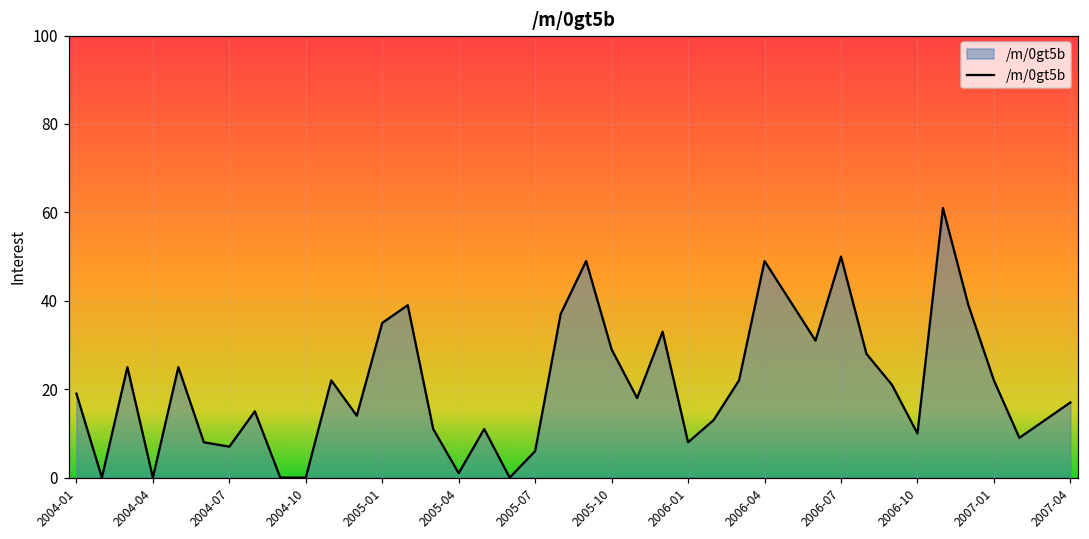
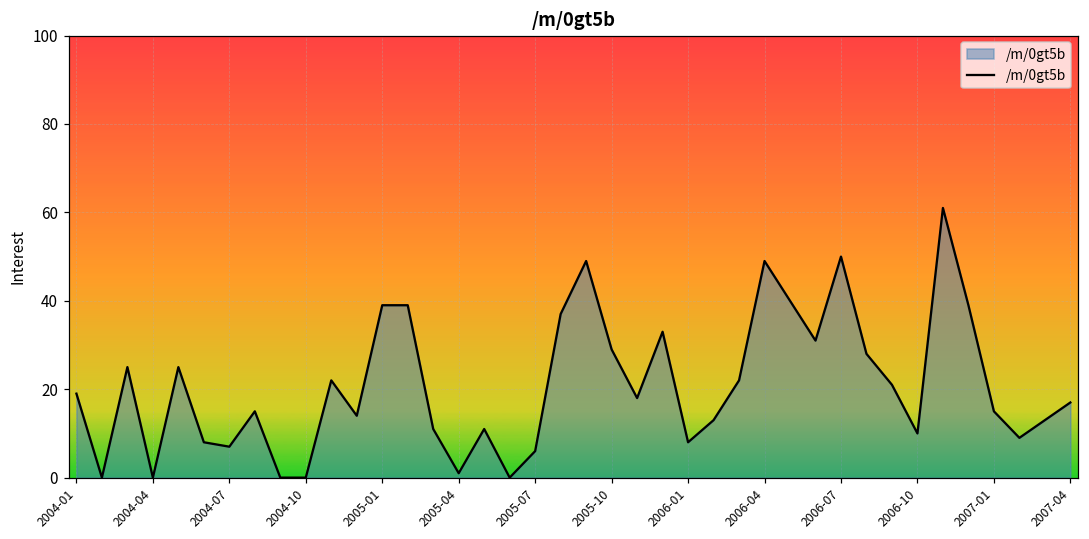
  {
    "2004-01": 19,
    "2004-04": 0,
    "2004-07": 7,
    "2004-10": 0,
-   "2005-01": 35,
+   "2005-01": 39,
    "2005-04": 1,
    "2005-07": 6,
    "2005-10": 29,
    "2006-01": 8,
    "2006-04": 49,
    "2006-07": 50,
    "2006-10": 10,
-   "2007-01": 22,
+   "2007-01": 15,
    "2007-04": 17
  }
